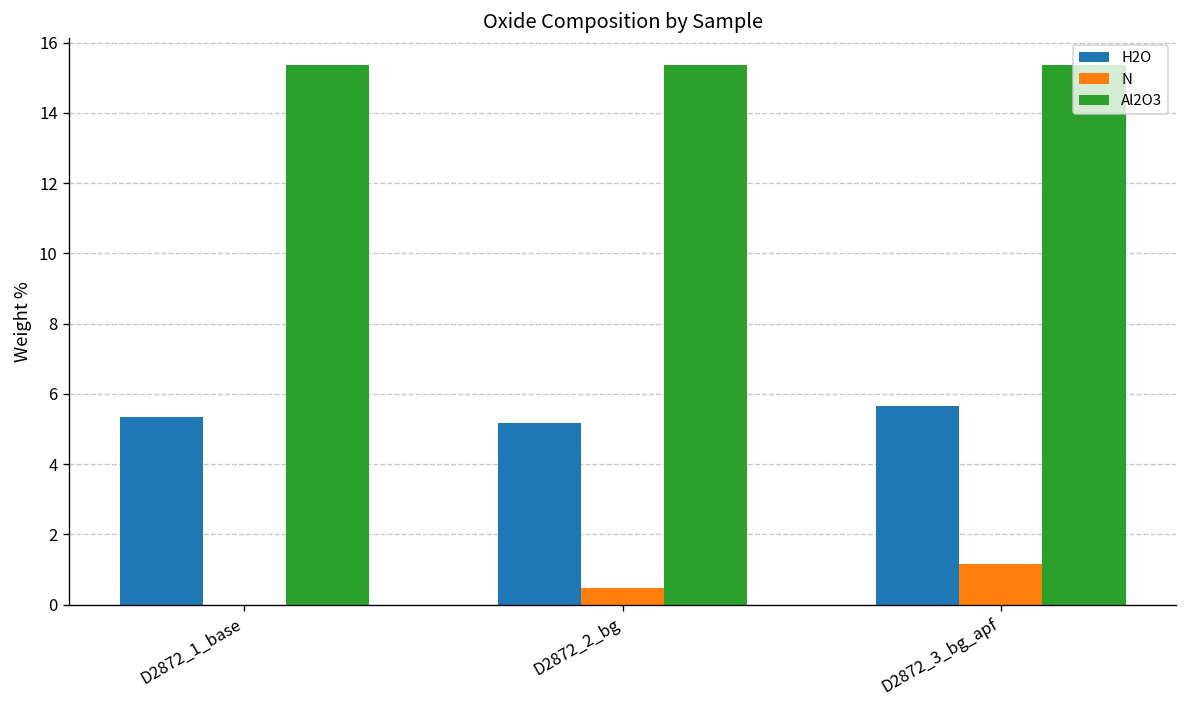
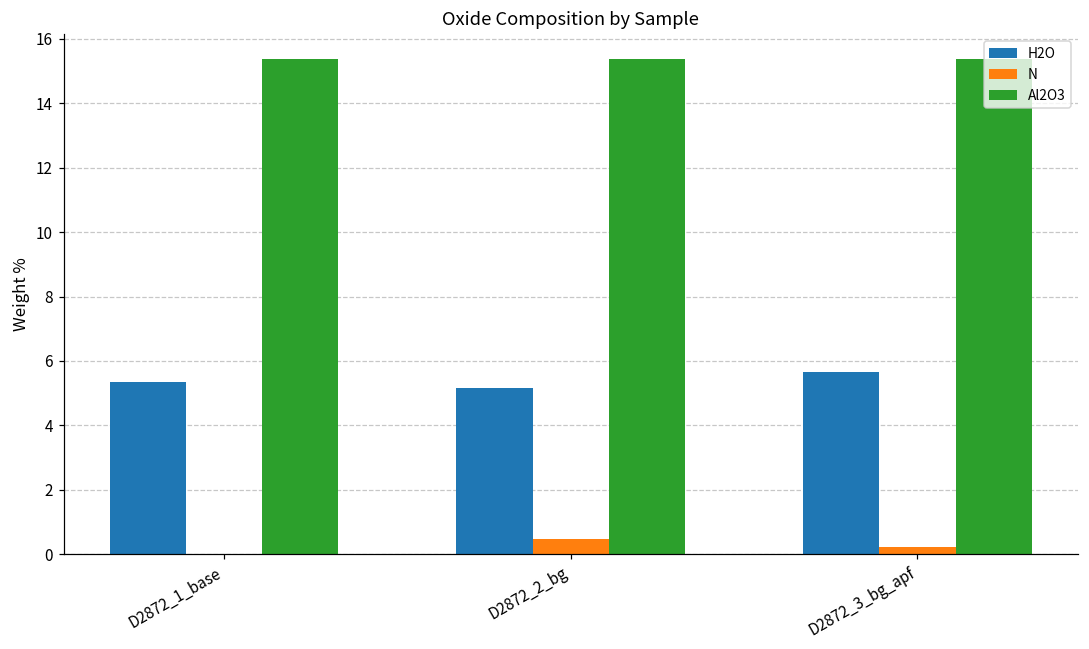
  {
    "H2O": {
      "D2872_1_base": 5.4,
      "D2872_2_bg": 5.2,
      "D2872_3_bg_apf": 5.7
    },
    "N": {
      "D2872_1_base": 0.0,
      "D2872_2_bg": 0.5,
-     "D2872_3_bg_apf": 1.2
+     "D2872_3_bg_apf": 0.2
    },
    "Al2O3": {
      "D2872_1_base": 15.4,
      "D2872_2_bg": 15.4
    }
  }
